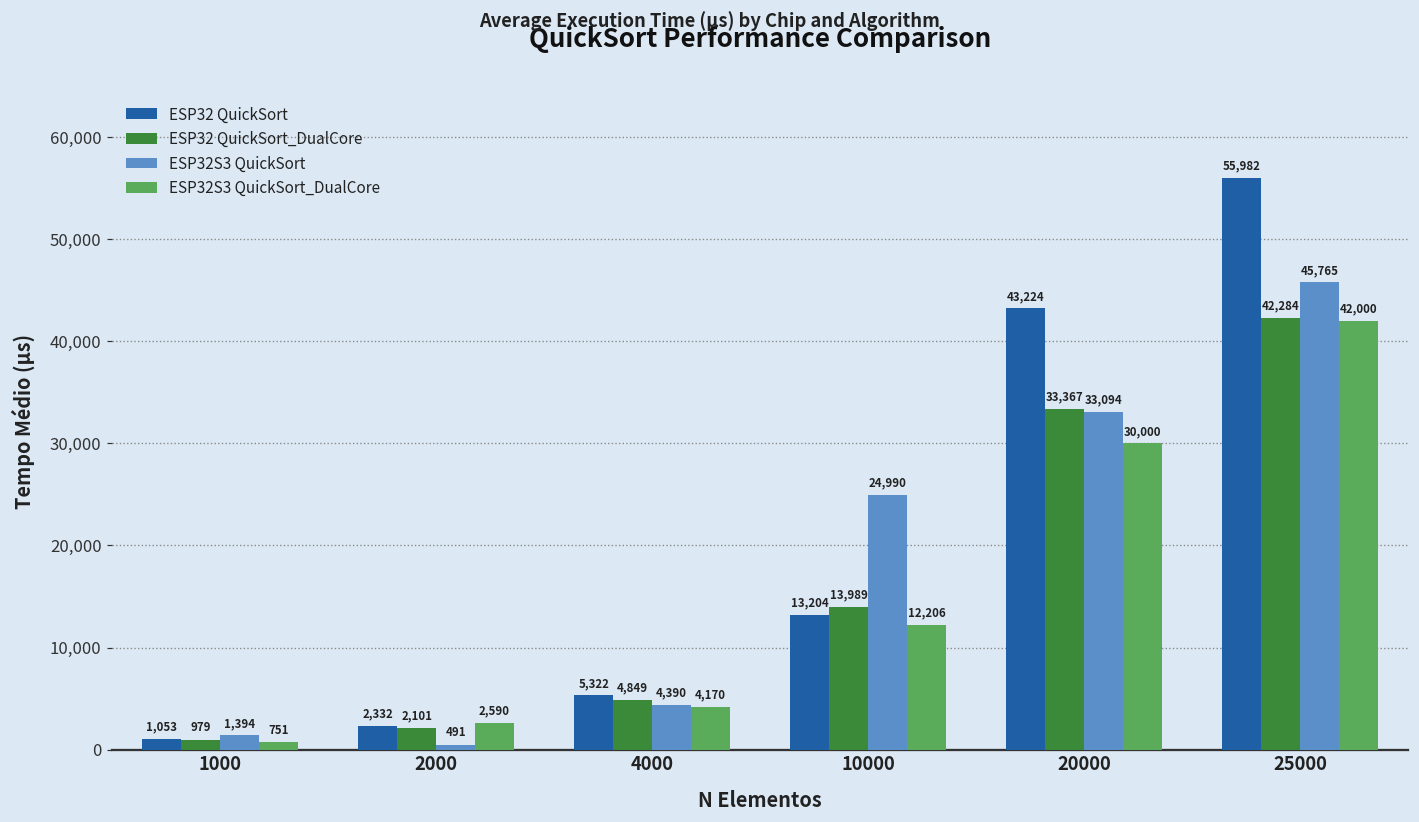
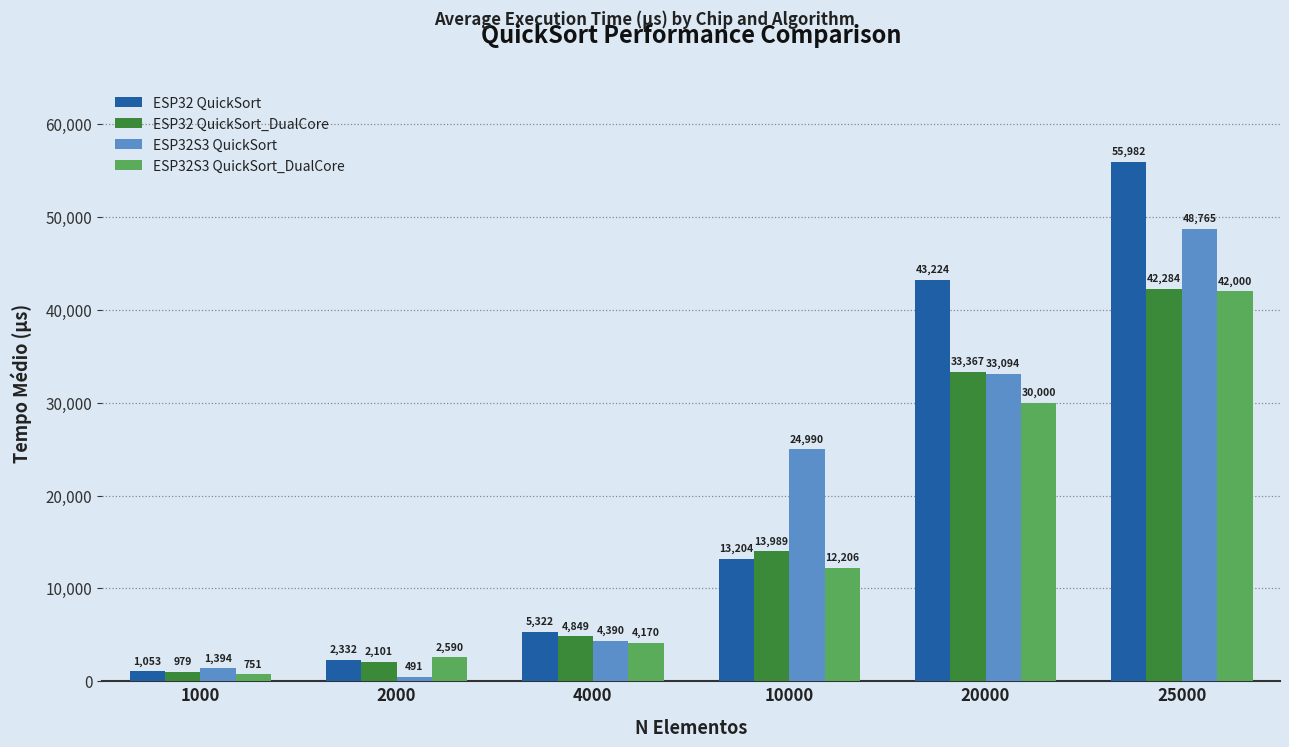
  {
    "ESP32 QuickSort": {
      "1000": "1,053",
      "2000": "2,332",
      "4000": "5,322",
      "10000": "13,204",
      "20000": "43,224",
      "25000": "55,982"
    },
    "ESP32S3 QuickSort": {
      "1000": "1,394",
      "2000": "491",
      "4000": "4,390",
      "10000": "24,990",
      "20000": "33,094",
-     "25000": "45,765"
+     "25000": "48,765"
    }
  }
